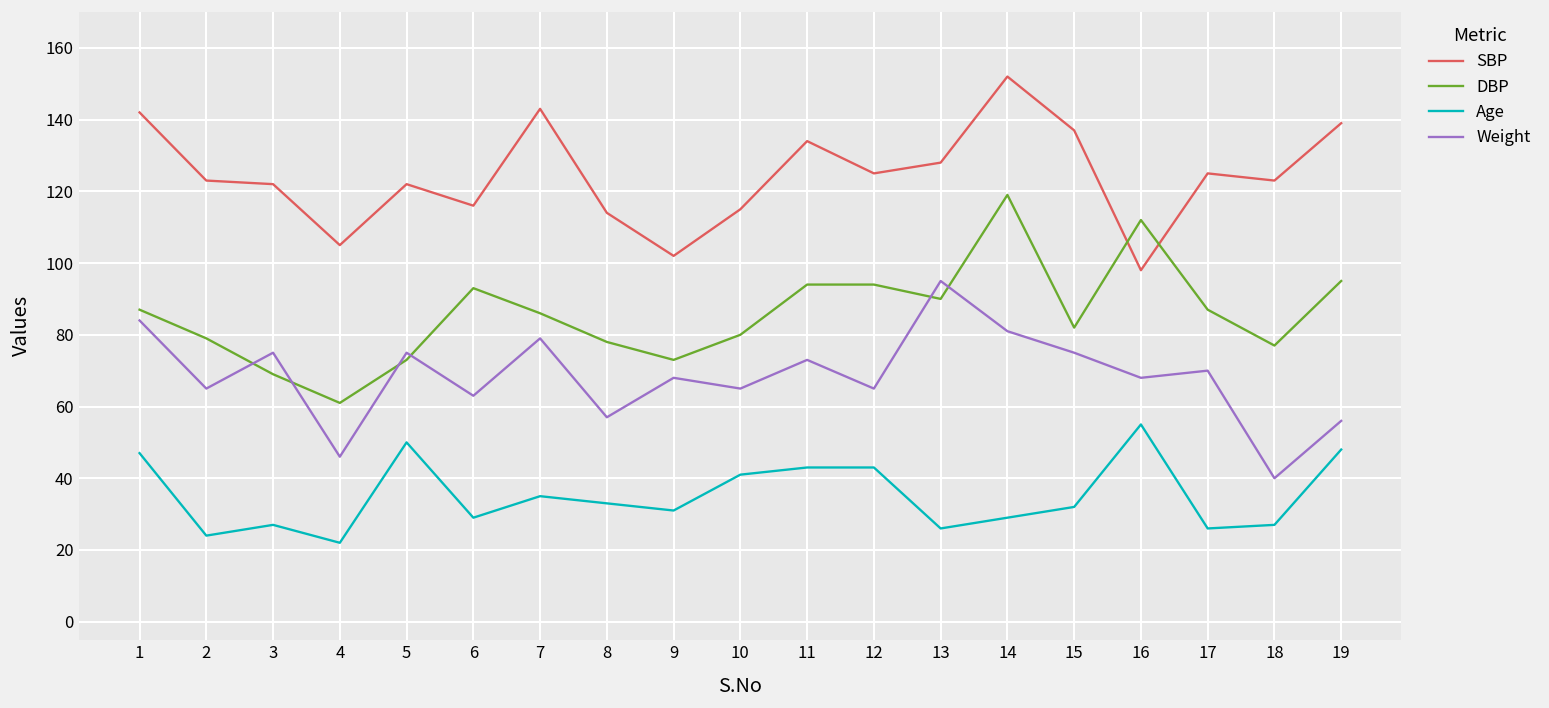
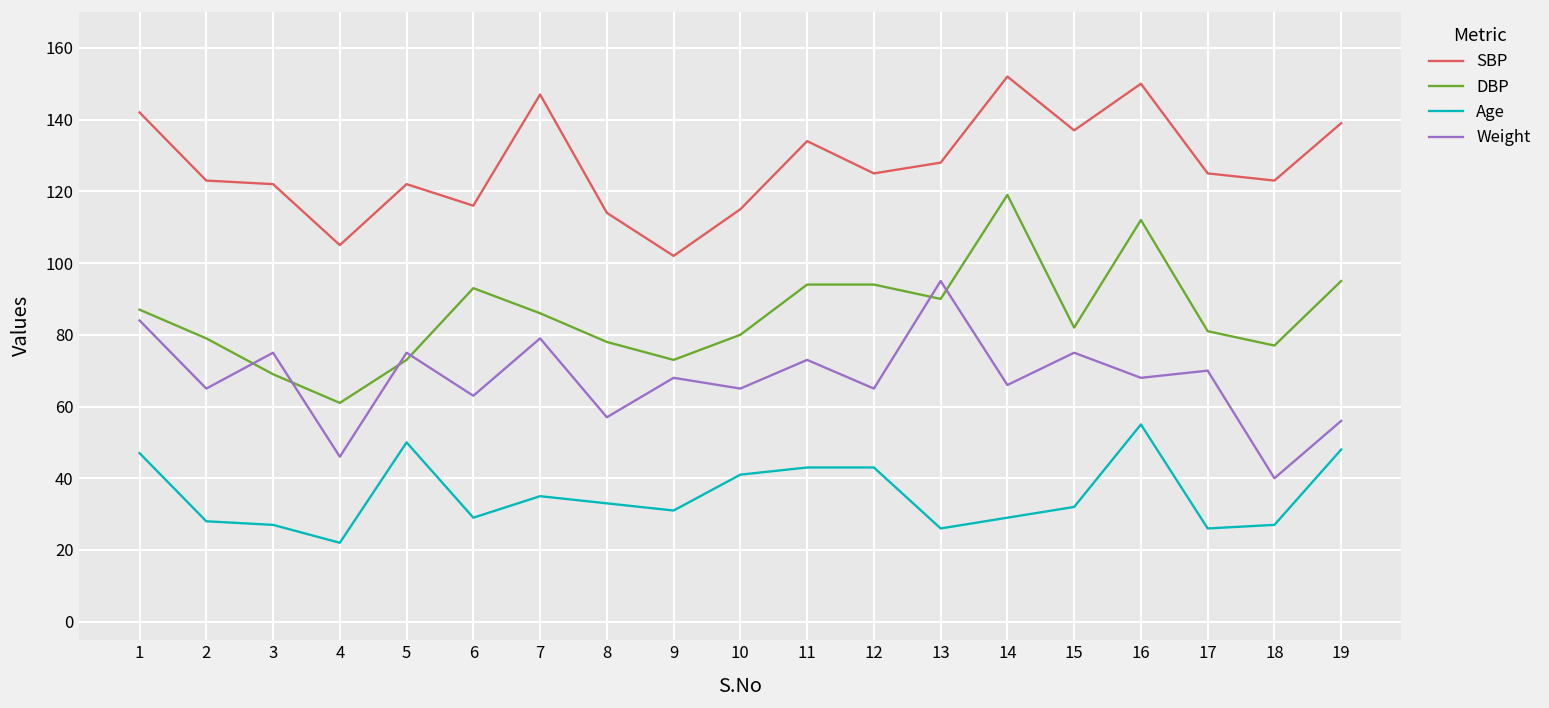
  {
    "SBP": {
      "1": 142,
      "2": 123,
      "3": 122,
      "4": 105,
      "5": 122,
      "6": 116,
-     "7": 143,
+     "7": 147,
      "8": 114,
      "9": 102,
      "10": 115,
      "11": 134,
      "12": 125,
      "13": 128,
      "14": 152,
      "15": 137,
-     "16": 98,
+     "16": 150,
      "17": 125,
      "18": 123,
      "19": 139
    },
    "DBP": {
      "1": 87,
      "2": 79,
      "3": 69,
      "4": 61,
      "5": 73,
      "6": 93,
      "7": 86,
      "8": 78,
      "9": 73,
      "10": 80,
      "11": 94,
      "12": 94,
      "13": 90,
      "14": 119,
      "15": 82,
      "16": 112,
-     "17": 87,
+     "17": 81,
      "18": 77,
      "19": 95
    },
    "Age": {
      "1": 47,
-     "2": 24,
+     "2": 28,
      "3": 27,
      "4": 22,
      "5": 50,
      "6": 29,
      "7": 35,
      "8": 33,
      "9": 31,
      "10": 41,
      "11": 43,
      "12": 43,
      "13": 26,
      "14": 29,
      "15": 32,
      "16": 55,
      "17": 26,
      "18": 27,
      "19": 48
    },
    "Weight": {
      "1": 84,
      "2": 65,
      "3": 75,
      "4": 46,
      "5": 75,
      "6": 63,
      "7": 79,
      "8": 57,
      "9": 68,
      "10": 65,
      "11": 73,
      "12": 65,
      "13": 95,
-     "14": 81,
+     "14": 66,
      "15": 75,
      "16": 68,
      "17": 70,
      "18": 40,
      "19": 56
    }
  }
